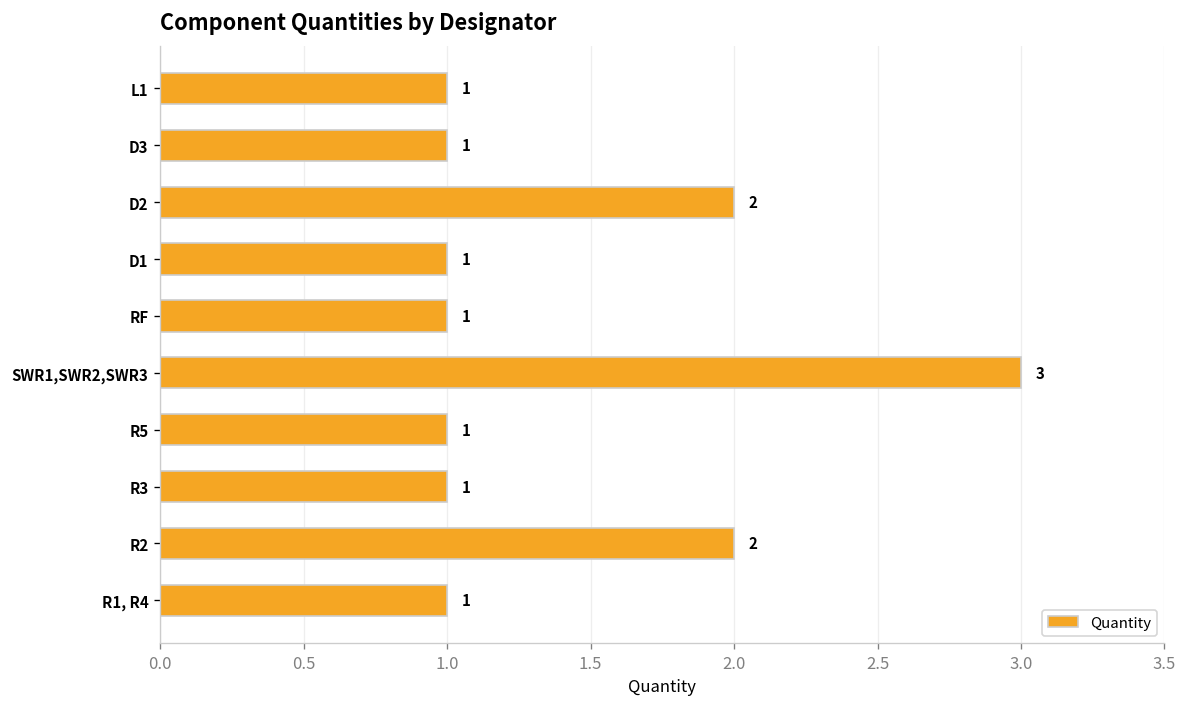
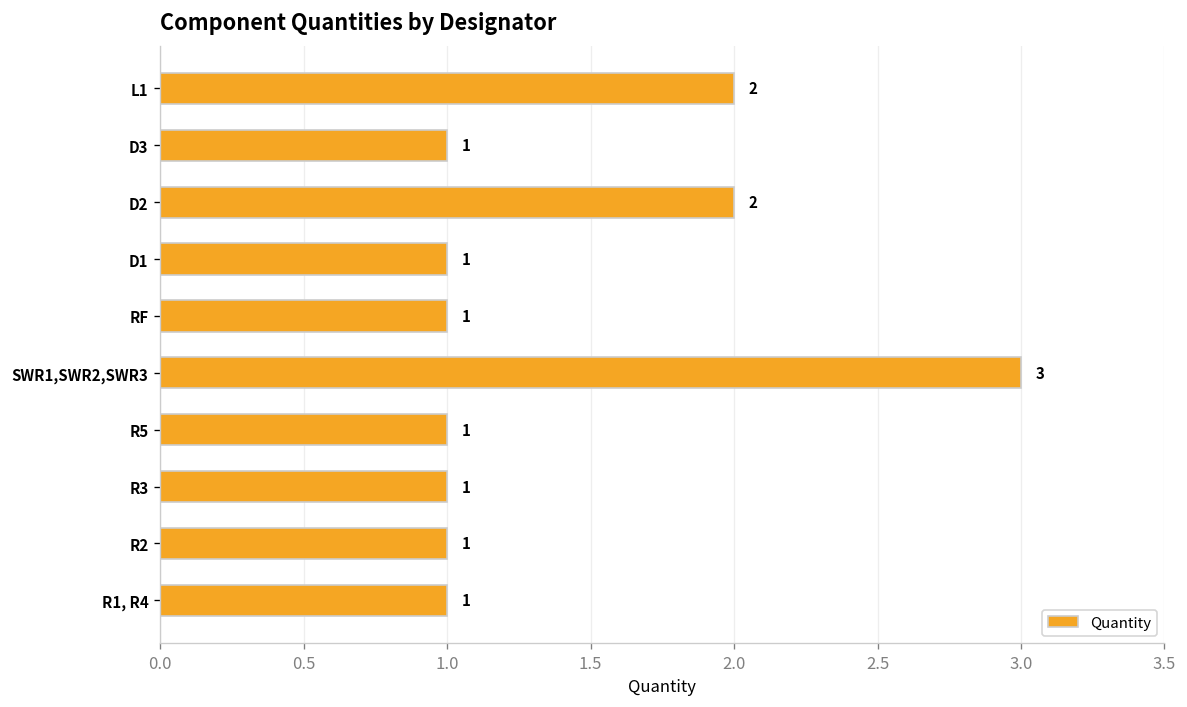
  {
-   "L1": 1,
+   "L1": 2,
    "D3": 1,
    "D2": 2,
    "D1": 1,
    "RF": 1,
    "SWR1,SWR2,SWR3": 3,
    "R5": 1,
    "R3": 1,
-   "R2": 2,
+   "R2": 1,
    "R1, R4": 1
  }
